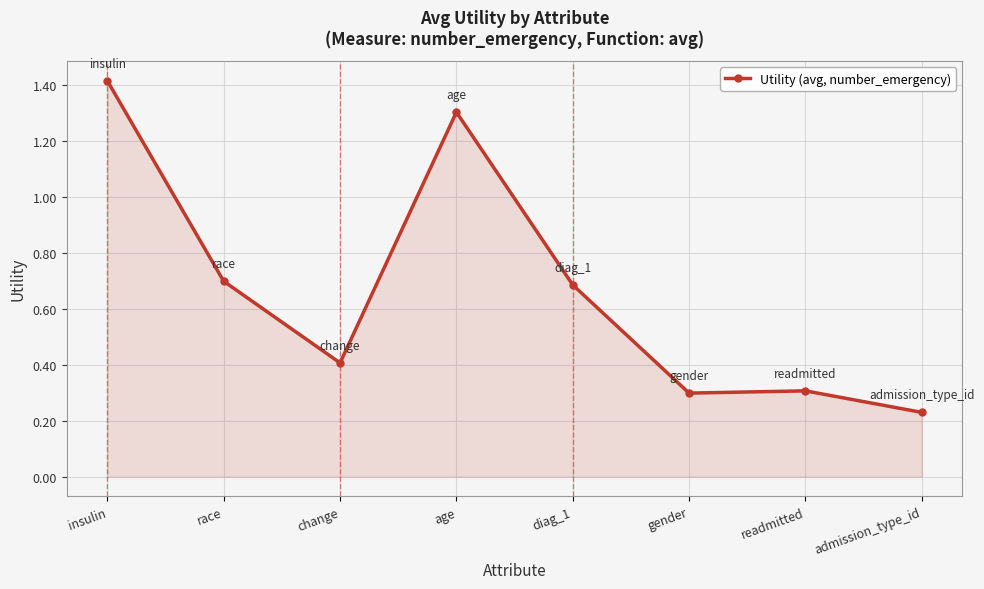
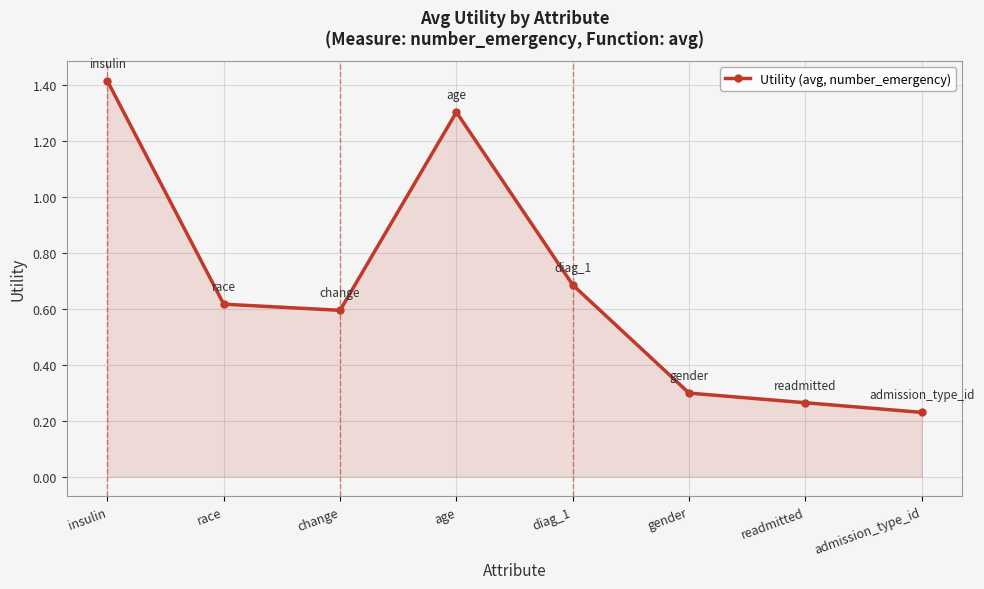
  {
    "insulin": 1.41,
-   "race": 0.70,
-   "change": 0.41,
+   "race": 0.62,
+   "change": 0.59,
    "age": 1.30,
    "gender": 0.30,
-   "readmitted": 0.31,
+   "readmitted": 0.26,
    "admission_type_id": 0.23
  }
